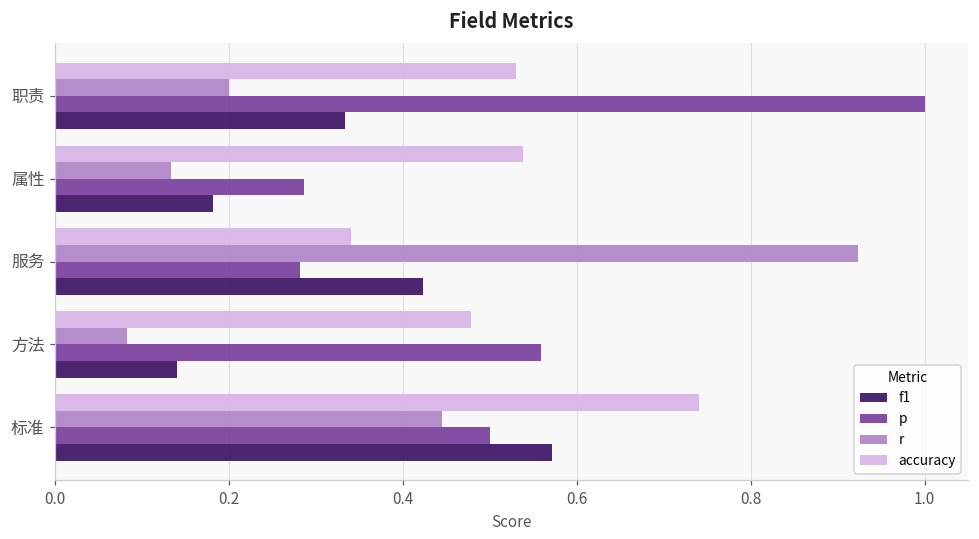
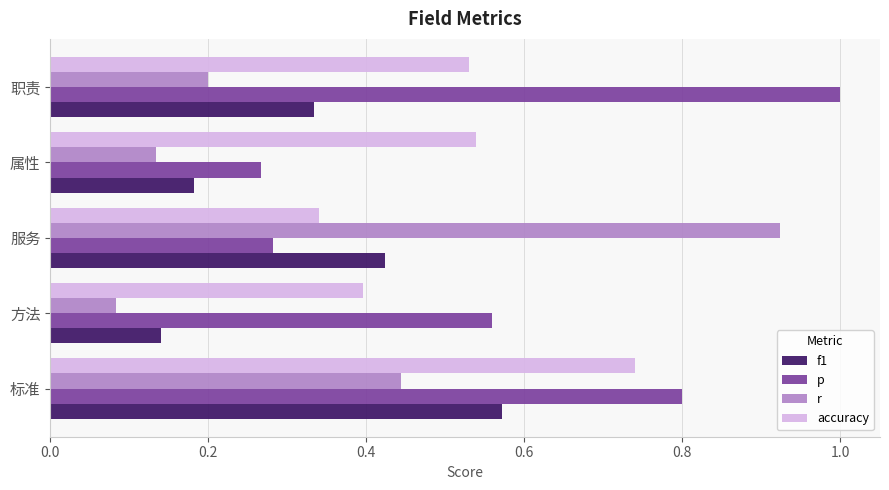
  {
    "f1": {
      "职责": 0.33,
      "属性": 0.18,
      "服务": 0.42,
      "方法": 0.14,
      "标准": 0.57
    },
    "p": {
      "职责": 1.00,
-     "属性": 0.29,
+     "属性": 0.27,
      "服务": 0.28,
      "方法": 0.56,
-     "标准": 0.5
+     "标准": 0.8
    },
    "r": {
      "职责": 0.20,
      "属性": 0.13,
      "服务": 0.92,
      "方法": 0.08,
      "标准": 0.44
    },
    "accuracy": {
      "职责": 0.53,
      "属性": 0.54,
      "服务": 0.34,
-     "方法": 0.48,
+     "方法": 0.40,
      "标准": 0.74
    }
  }
